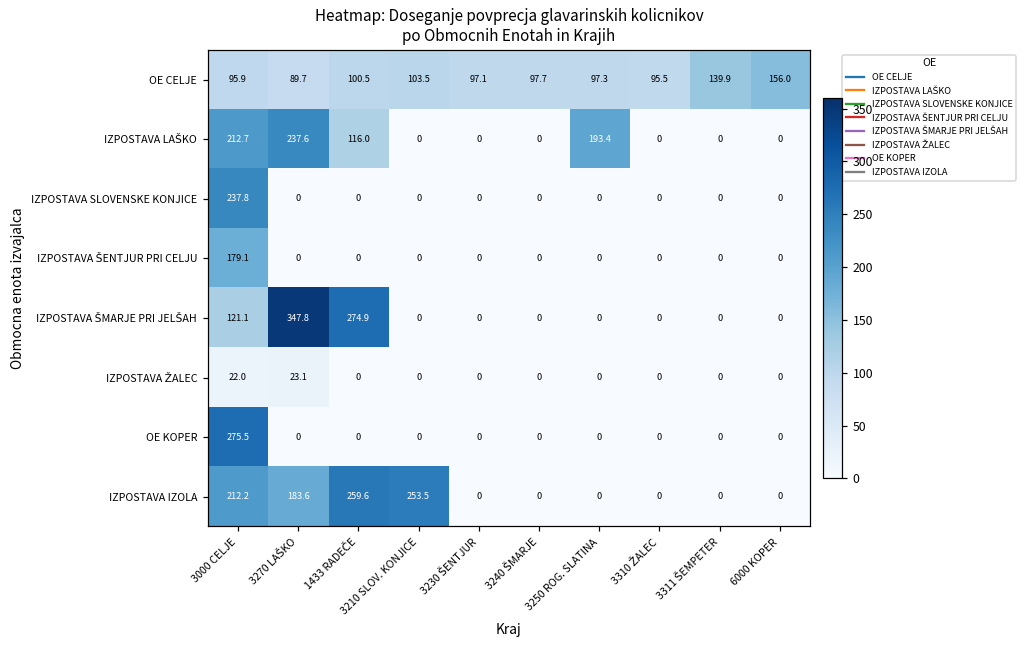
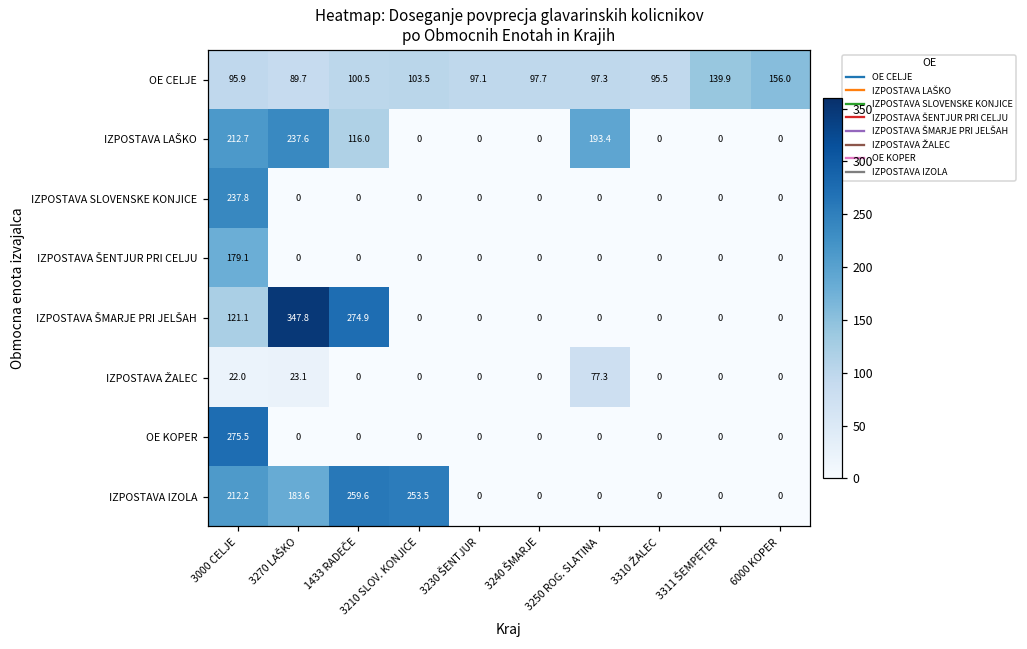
  {
    "OE CELJE": {
      "3000 CELJE": 95.9,
      "3270 LAŠKO": 89.7,
      "1433 RADEČE": 100.5,
      "3210 SLOV. KONJICE": 103.5,
      "3230 ŠENTJUR": 97.1,
      "3240 ŠMARJE": 97.7,
      "3250 ROG. SLATINA": 97.3,
      "3310 ŽALEC": 95.5,
      "3311 ŠEMPETER": 139.9,
      "6000 KOPER": 156.0
    },
    "IZPOSTAVA LAŠKO": {
      "3000 CELJE": 212.7,
      "3270 LAŠKO": 237.6,
      "1433 RADEČE": 116.0,
      "3210 SLOV. KONJICE": 0,
      "3230 ŠENTJUR": 0,
      "3240 ŠMARJE": 0,
      "3250 ROG. SLATINA": 193.4,
      "3310 ŽALEC": 0,
      "3311 ŠEMPETER": 0,
      "6000 KOPER": 0
    },
    "IZPOSTAVA SLOVENSKE KONJICE": {
      "3000 CELJE": 237.8,
      "3270 LAŠKO": 0,
      "1433 RADEČE": 0,
      "3210 SLOV. KONJICE": 0,
      "3230 ŠENTJUR": 0,
      "3240 ŠMARJE": 0,
      "3250 ROG. SLATINA": 0,
      "3310 ŽALEC": 0,
      "3311 ŠEMPETER": 0,
      "6000 KOPER": 0
    },
    "IZPOSTAVA ŠENTJUR PRI CELJU": {
      "3000 CELJE": 179.1,
      "3270 LAŠKO": 0,
      "1433 RADEČE": 0,
      "3210 SLOV. KONJICE": 0,
      "3230 ŠENTJUR": 0,
      "3240 ŠMARJE": 0,
      "3250 ROG. SLATINA": 0,
      "3310 ŽALEC": 0,
      "3311 ŠEMPETER": 0,
      "6000 KOPER": 0
    },
    "IZPOSTAVA ŠMARJE PRI JELŠAH": {
      "3000 CELJE": 121.1,
      "3270 LAŠKO": 347.8,
      "1433 RADEČE": 274.9,
      "3210 SLOV. KONJICE": 0,
      "3230 ŠENTJUR": 0,
      "3240 ŠMARJE": 0,
      "3250 ROG. SLATINA": 0,
      "3310 ŽALEC": 0,
      "3311 ŠEMPETER": 0,
      "6000 KOPER": 0
    },
    "IZPOSTAVA ŽALEC": {
      "3000 CELJE": 22.0,
      "3270 LAŠKO": 23.1,
      "1433 RADEČE": 0,
      "3210 SLOV. KONJICE": 0,
      "3230 ŠENTJUR": 0,
      "3240 ŠMARJE": 0,
-     "3250 ROG. SLATINA": 0,
+     "3250 ROG. SLATINA": 77.3,
      "3310 ŽALEC": 0,
      "3311 ŠEMPETER": 0,
      "6000 KOPER": 0
    },
    "OE KOPER": {
      "3000 CELJE": 275.5,
      "3270 LAŠKO": 0,
      "1433 RADEČE": 0,
      "3210 SLOV. KONJICE": 0,
      "3230 ŠENTJUR": 0,
      "3240 ŠMARJE": 0,
      "3250 ROG. SLATINA": 0,
      "3310 ŽALEC": 0,
      "3311 ŠEMPETER": 0,
      "6000 KOPER": 0
    },
    "IZPOSTAVA IZOLA": {
      "3000 CELJE": 212.2,
      "3270 LAŠKO": 183.6,
      "1433 RADEČE": 259.6,
      "3210 SLOV. KONJICE": 253.5,
      "3230 ŠENTJUR": 0,
      "3240 ŠMARJE": 0,
      "3250 ROG. SLATINA": 0,
      "3310 ŽALEC": 0,
      "3311 ŠEMPETER": 0,
      "6000 KOPER": 0
    }
  }
